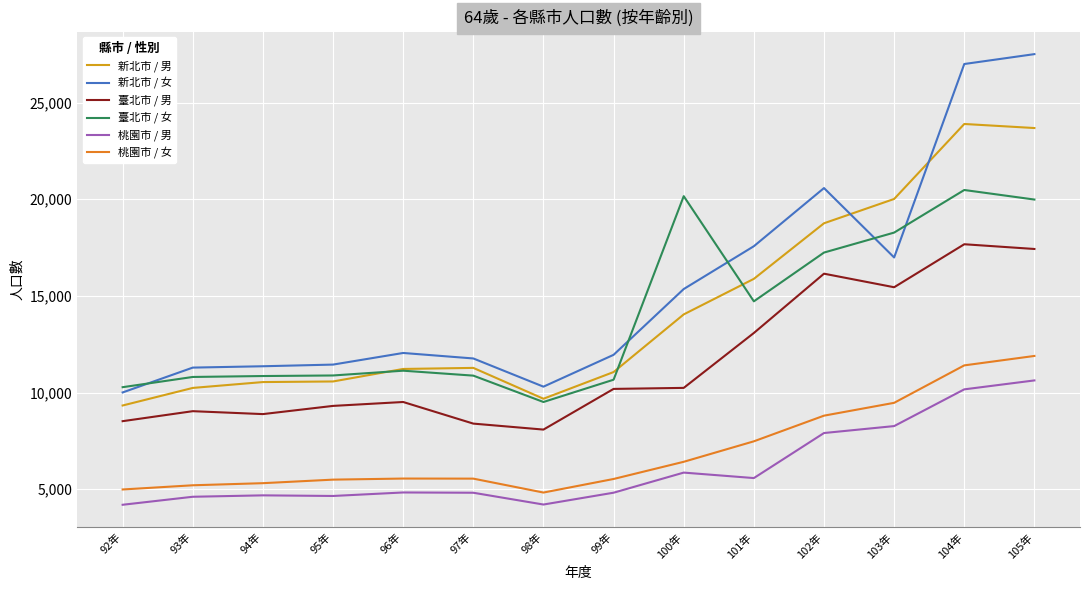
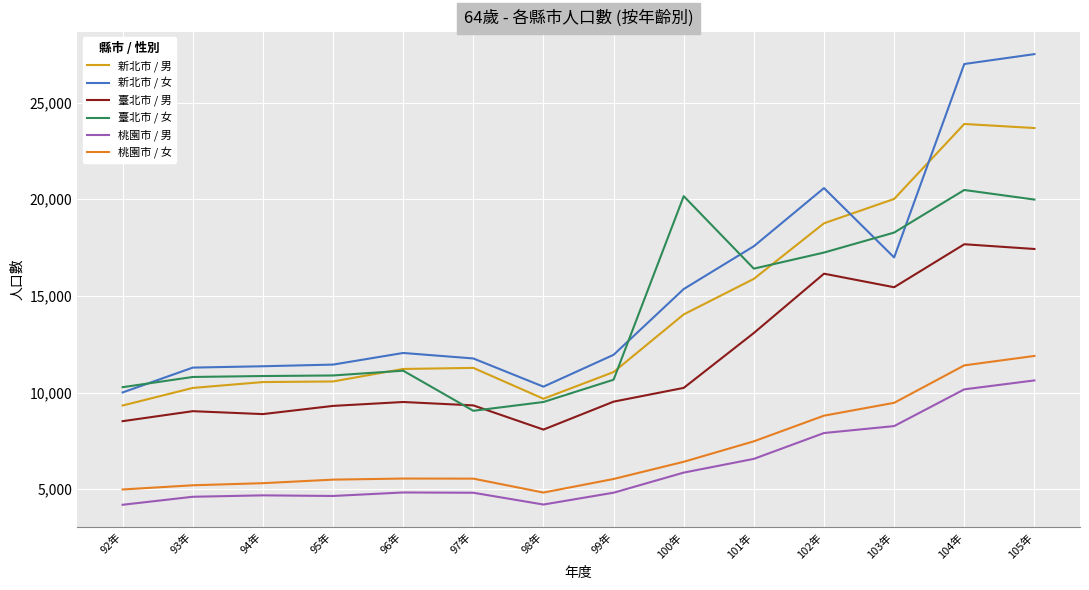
  {
    "新北市 / 女": {
      "92年": "10,000",
      "93年": "11,300",
      "94年": "11,400",
      "95年": "11,400",
      "96年": "12,000",
      "97年": "11,800",
      "98年": "10,300",
      "99年": "12,000",
      "100年": "15,400",
      "101年": "17,600",
      "102年": "20,600",
      "103年": "17,000",
      "104年": "27,000",
      "105年": "27,500"
    },
    "臺北市 / 男": {
      "92年": "8,500",
      "93年": "9,000",
      "94年": "8,900",
      "95年": "9,300",
      "96年": "9,500",
-     "97年": "8,400",
+     "97年": "9,300",
      "98年": "8,100",
-     "99年": "10,200",
+     "99年": "9,500",
      "100年": "10,200",
      "101年": "13,100",
      "102年": "16,100",
      "103年": "15,400",
      "104年": "17,700",
      "105年": "17,400"
    },
    "臺北市 / 女": {
      "92年": "10,300",
      "93年": "10,800",
      "94年": "10,900",
      "95年": "10,900",
-     "97年": "10,900",
+     "97年": "9,100",
      "98年": "9,500",
      "99年": "10,700",
      "100年": "20,200",
-     "101年": "14,700",
+     "101年": "16,400",
      "102年": "17,200",
      "103年": "18,300",
      "104年": "20,500",
      "105年": "20,000"
    },
    "桃園市 / 男": {
      "92年": "4,200",
      "93年": "4,600",
      "94年": "4,700",
      "95年": "4,600",
      "96年": "4,800",
      "97年": "4,800",
      "98年": "4,200",
      "99年": "4,800",
      "100年": "5,900",
-     "101年": "5,600",
+     "101年": "6,600",
      "102年": "7,900",
      "103年": "8,300",
      "104年": "10,200",
      "105年": "10,600"
    }
  }
